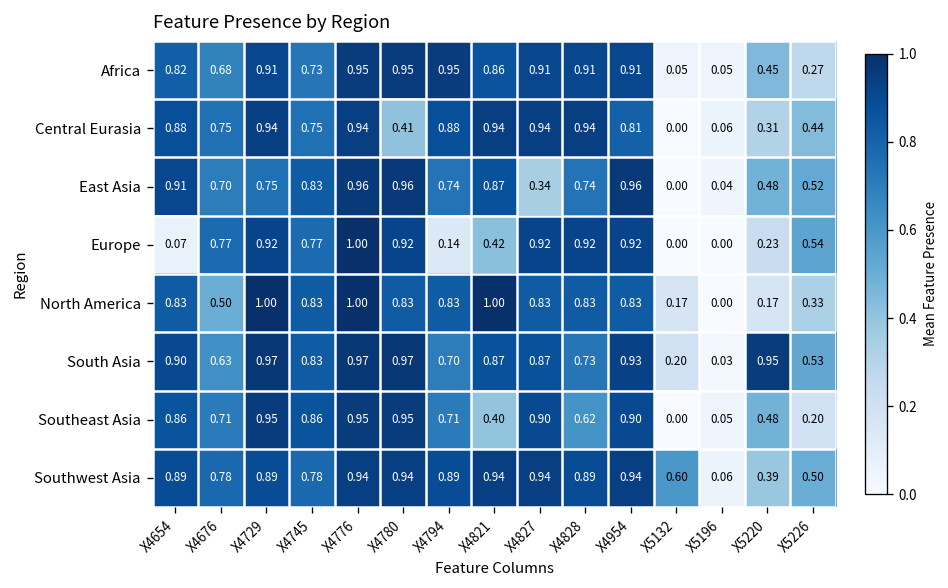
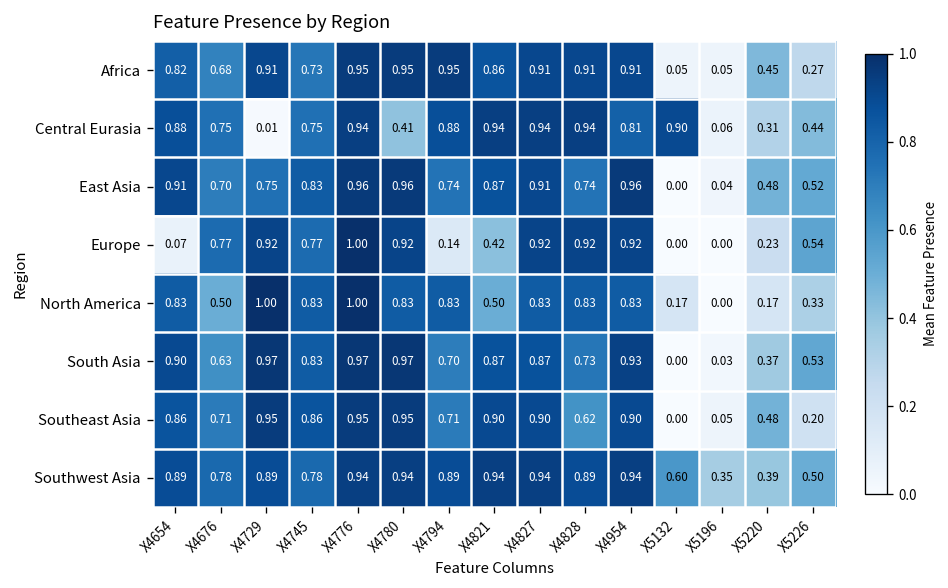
  {
    "Africa": {
      "X4654": 0.82,
      "X4676": 0.68,
      "X4729": 0.91,
      "X4745": 0.73,
      "X4776": 0.95,
      "X4780": 0.95,
      "X4794": 0.95,
      "X4821": 0.86,
      "X4827": 0.91,
      "X4828": 0.91,
      "X4954": 0.91,
      "X5132": 0.05,
      "X5196": 0.05,
      "X5220": 0.45,
      "X5226": 0.27
    },
    "Central Eurasia": {
      "X4654": 0.88,
      "X4676": 0.75,
-     "X4729": 0.94,
+     "X4729": 0.01,
      "X4745": 0.75,
      "X4776": 0.94,
      "X4780": 0.41,
      "X4794": 0.88,
      "X4821": 0.94,
      "X4827": 0.94,
      "X4828": 0.94,
      "X4954": 0.81,
-     "X5132": 0.00,
+     "X5132": 0.90,
      "X5196": 0.06,
      "X5220": 0.31,
      "X5226": 0.44
    },
    "East Asia": {
      "X4654": 0.91,
      "X4676": 0.70,
      "X4729": 0.75,
      "X4745": 0.83,
      "X4776": 0.96,
      "X4780": 0.96,
      "X4794": 0.74,
      "X4821": 0.87,
-     "X4827": 0.34,
+     "X4827": 0.91,
      "X4828": 0.74,
      "X4954": 0.96,
      "X5132": 0.00,
      "X5196": 0.04,
      "X5220": 0.48,
      "X5226": 0.52
    },
    "Europe": {
      "X4654": 0.07,
      "X4676": 0.77,
      "X4729": 0.92,
      "X4745": 0.77,
      "X4776": 1.00,
      "X4780": 0.92,
      "X4794": 0.14,
      "X4821": 0.42,
      "X4827": 0.92,
      "X4828": 0.92,
      "X4954": 0.92,
      "X5132": 0.00,
      "X5196": 0.00,
      "X5220": 0.23,
      "X5226": 0.54
    },
    "North America": {
      "X4654": 0.83,
      "X4676": 0.50,
      "X4729": 1.00,
      "X4745": 0.83,
      "X4776": 1.00,
      "X4780": 0.83,
      "X4794": 0.83,
-     "X4821": 1.00,
+     "X4821": 0.50,
      "X4827": 0.83,
      "X4828": 0.83,
      "X4954": 0.83,
      "X5132": 0.17,
      "X5196": 0.00,
      "X5220": 0.17,
      "X5226": 0.33
    },
    "South Asia": {
      "X4654": 0.90,
      "X4676": 0.63,
      "X4729": 0.97,
      "X4745": 0.83,
      "X4776": 0.97,
      "X4780": 0.97,
      "X4794": 0.70,
      "X4821": 0.87,
      "X4827": 0.87,
      "X4828": 0.73,
      "X4954": 0.93,
-     "X5132": 0.20,
+     "X5132": 0.00,
      "X5196": 0.03,
-     "X5220": 0.95,
+     "X5220": 0.37,
      "X5226": 0.53
    },
    "Southeast Asia": {
      "X4654": 0.86,
      "X4676": 0.71,
      "X4729": 0.95,
      "X4745": 0.86,
      "X4776": 0.95,
      "X4780": 0.95,
      "X4794": 0.71,
-     "X4821": 0.40,
+     "X4821": 0.90,
      "X4827": 0.90,
      "X4828": 0.62,
      "X4954": 0.90,
      "X5132": 0.00,
      "X5196": 0.05,
      "X5220": 0.48,
      "X5226": 0.20
    },
    "Southwest Asia": {
      "X4654": 0.89,
      "X4676": 0.78,
      "X4729": 0.89,
      "X4745": 0.78,
      "X4776": 0.94,
      "X4780": 0.94,
      "X4794": 0.89,
      "X4821": 0.94,
      "X4827": 0.94,
      "X4828": 0.89,
      "X4954": 0.94,
      "X5132": 0.60,
-     "X5196": 0.06,
+     "X5196": 0.35,
      "X5220": 0.39,
      "X5226": 0.50
    }
  }
